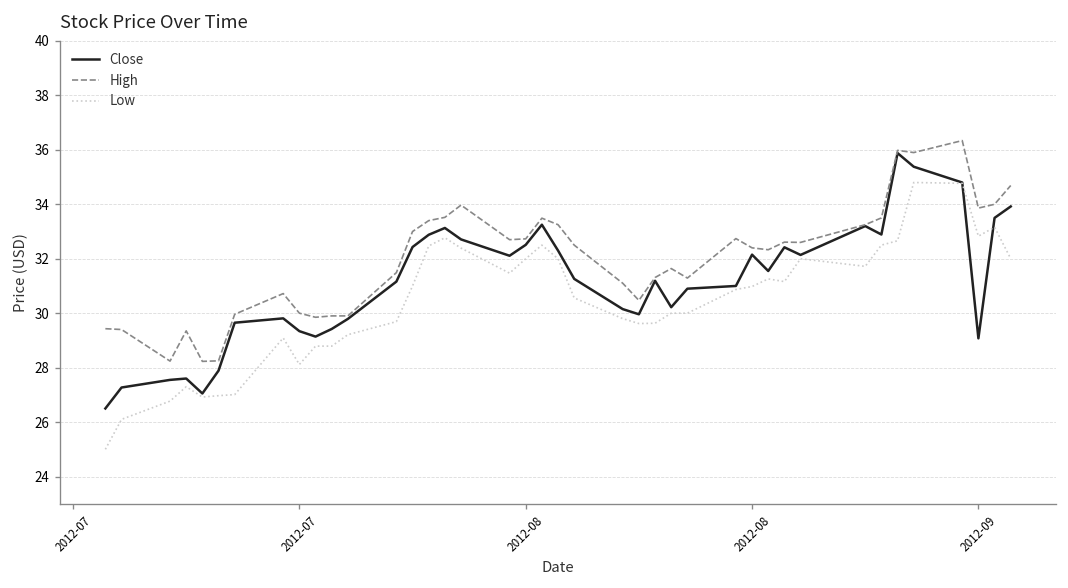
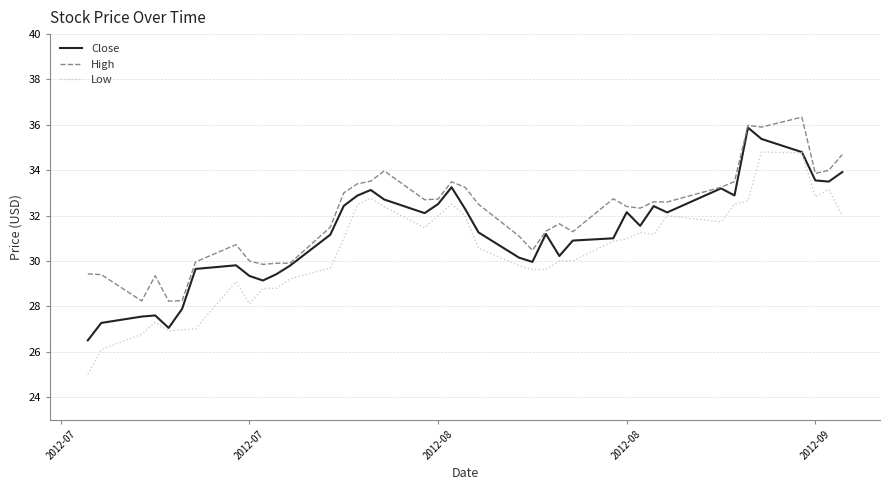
  {
    "Close": {
      "2012-07": 29.3,
-     "2012-09": 29.1
+     "2012-09": 33.5
    },
    "High": {
      "2012-07": 30.0,
      "2012-09": 33.9
    },
    "Low": {
      "2012-07": 28.1,
      "2012-09": 32.8
    }
  }
